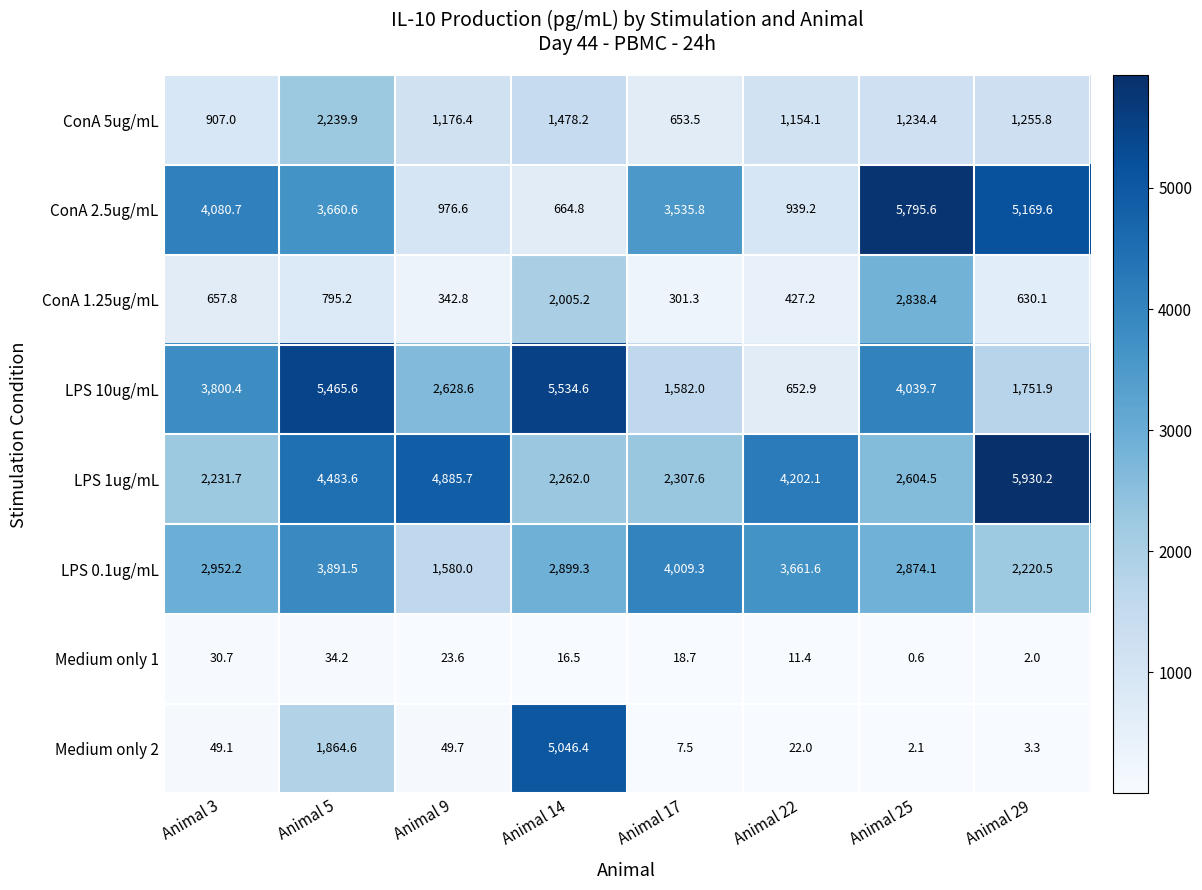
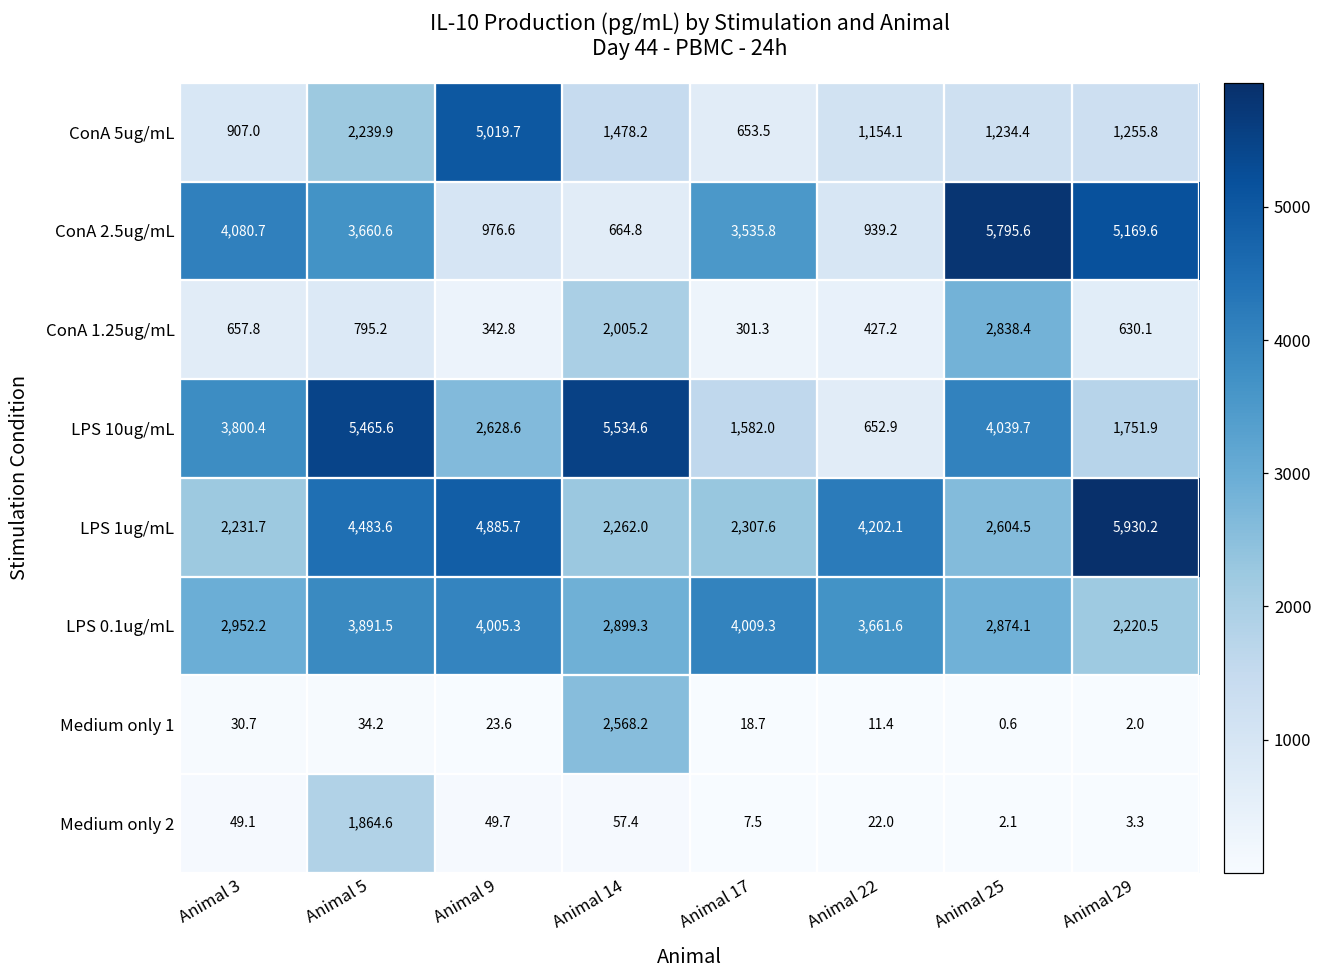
  {
    "ConA 5ug/mL": {
      "Animal 3": "907.0",
      "Animal 5": "2,239.9",
-     "Animal 9": "1,176.4",
+     "Animal 9": "5,019.7",
      "Animal 14": "1,478.2",
      "Animal 17": "653.5",
      "Animal 22": "1,154.1",
      "Animal 25": "1,234.4",
      "Animal 29": "1,255.8"
    },
    "ConA 2.5ug/mL": {
      "Animal 3": "4,080.7",
      "Animal 5": "3,660.6",
      "Animal 9": "976.6",
      "Animal 14": "664.8",
      "Animal 17": "3,535.8",
      "Animal 22": "939.2",
      "Animal 25": "5,795.6",
      "Animal 29": "5,169.6"
    },
    "ConA 1.25ug/mL": {
      "Animal 3": "657.8",
      "Animal 5": "795.2",
      "Animal 9": "342.8",
      "Animal 14": "2,005.2",
      "Animal 17": "301.3",
      "Animal 22": "427.2",
      "Animal 25": "2,838.4",
      "Animal 29": "630.1"
    },
    "LPS 10ug/mL": {
      "Animal 3": "3,800.4",
      "Animal 5": "5,465.6",
      "Animal 9": "2,628.6",
      "Animal 14": "5,534.6",
      "Animal 17": "1,582.0",
      "Animal 22": "652.9",
      "Animal 25": "4,039.7",
      "Animal 29": "1,751.9"
    },
    "LPS 1ug/mL": {
      "Animal 3": "2,231.7",
      "Animal 5": "4,483.6",
      "Animal 9": "4,885.7",
      "Animal 14": "2,262.0",
      "Animal 17": "2,307.6",
      "Animal 22": "4,202.1",
      "Animal 25": "2,604.5",
      "Animal 29": "5,930.2"
    },
    "LPS 0.1ug/mL": {
      "Animal 3": "2,952.2",
      "Animal 5": "3,891.5",
-     "Animal 9": "1,580.0",
+     "Animal 9": "4,005.3",
      "Animal 14": "2,899.3",
      "Animal 17": "4,009.3",
      "Animal 22": "3,661.6",
      "Animal 25": "2,874.1",
      "Animal 29": "2,220.5"
    },
    "Medium only 1": {
      "Animal 3": "30.7",
      "Animal 5": "34.2",
      "Animal 9": "23.6",
-     "Animal 14": "16.5",
+     "Animal 14": "2,568.2",
      "Animal 17": "18.7",
      "Animal 22": "11.4",
      "Animal 25": "0.6",
      "Animal 29": "2.0"
    },
    "Medium only 2": {
      "Animal 3": "49.1",
      "Animal 5": "1,864.6",
      "Animal 9": "49.7",
-     "Animal 14": "5,046.4",
+     "Animal 14": "57.4",
      "Animal 17": "7.5",
      "Animal 22": "22.0",
      "Animal 25": "2.1",
      "Animal 29": "3.3"
    }
  }
